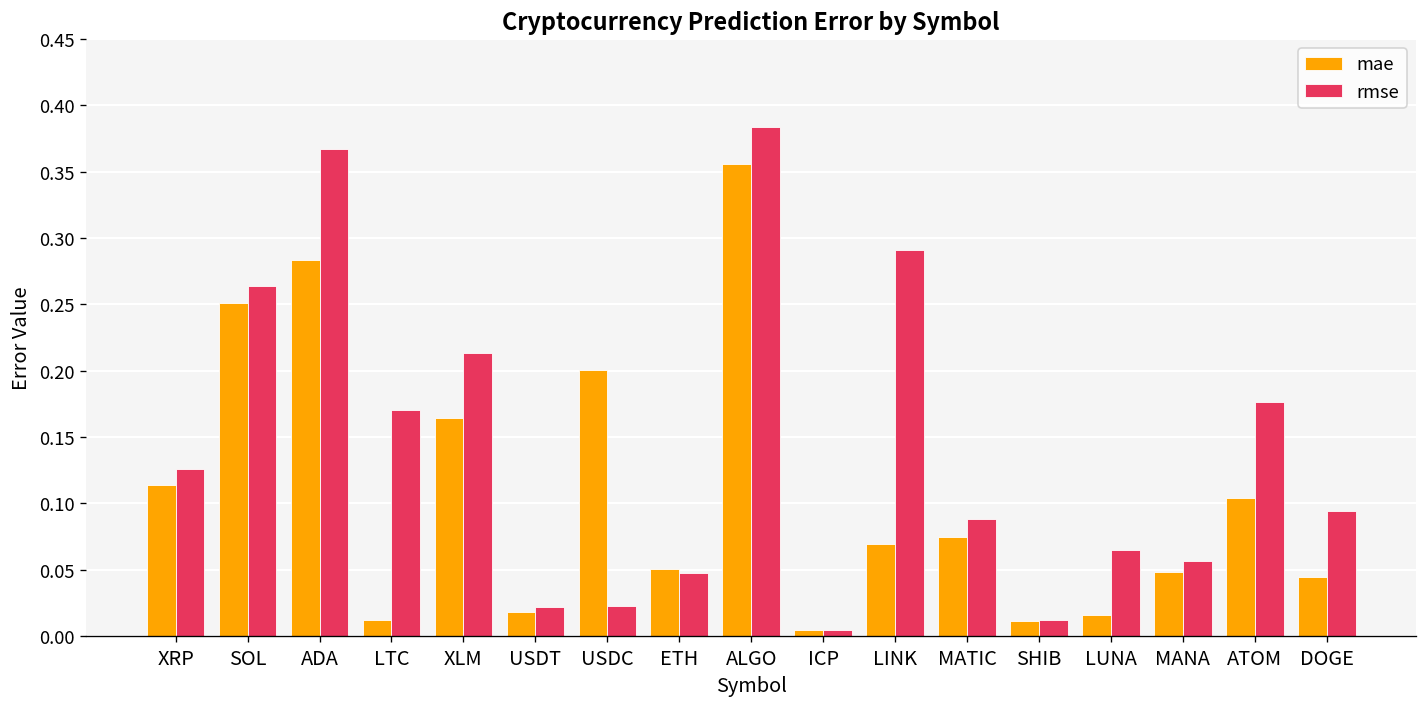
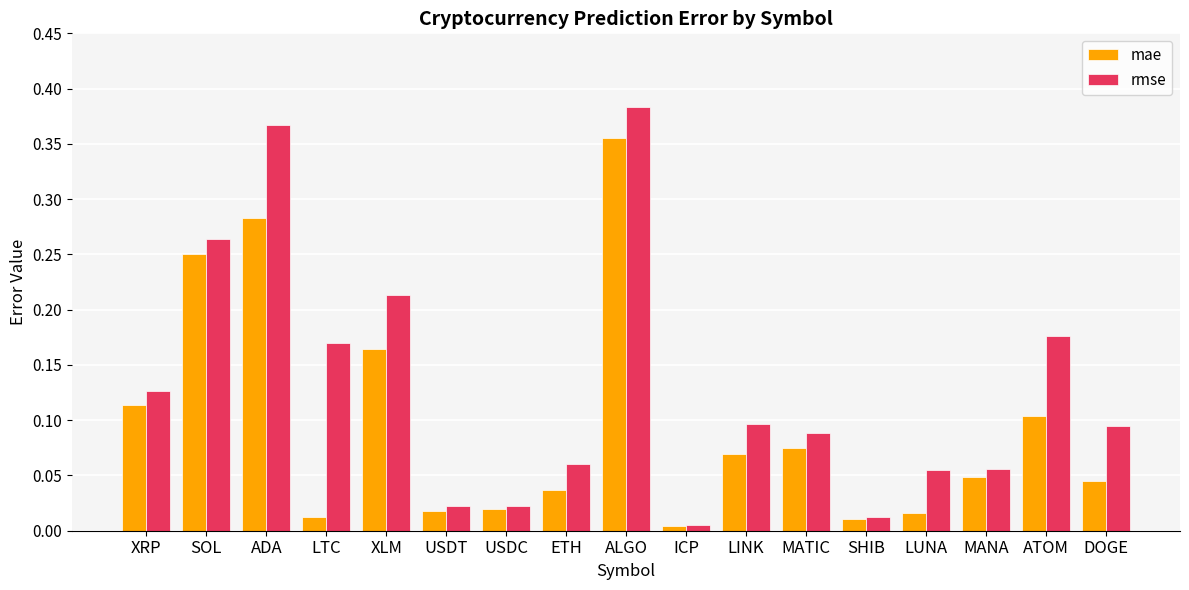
  {
    "mae": {
      "XRP": 0.114,
      "SOL": 0.251,
      "ADA": 0.283,
      "LTC": 0.012,
      "XLM": 0.164,
      "USDT": 0.018,
-     "USDC": 0.201,
-     "ETH": 0.050,
+     "USDC": 0.019,
+     "ETH": 0.037,
      "ALGO": 0.356,
      "ICP": 0.004,
      "LINK": 0.070,
      "MATIC": 0.074,
      "SHIB": 0.011,
      "LUNA": 0.016,
      "MANA": 0.048,
      "ATOM": 0.104,
      "DOGE": 0.045
    },
    "rmse": {
      "XRP": 0.126,
      "SOL": 0.264,
      "ADA": 0.367,
      "LTC": 0.170,
      "XLM": 0.214,
      "USDT": 0.022,
      "USDC": 0.022,
-     "ETH": 0.047,
+     "ETH": 0.061,
      "ALGO": 0.383,
      "ICP": 0.005,
-     "LINK": 0.291,
+     "LINK": 0.097,
      "MATIC": 0.088,
      "SHIB": 0.012,
-     "LUNA": 0.065,
+     "LUNA": 0.055,
      "MANA": 0.056,
      "ATOM": 0.176,
      "DOGE": 0.094
    }
  }
